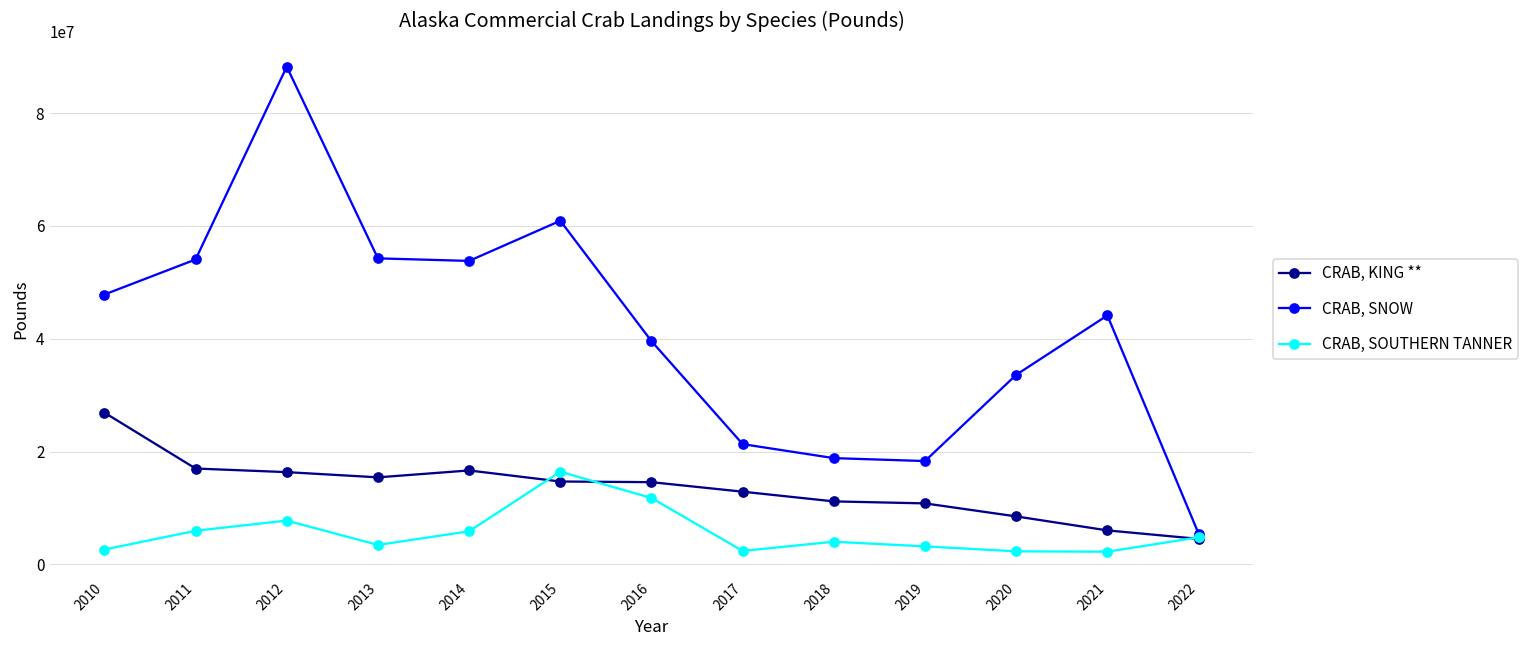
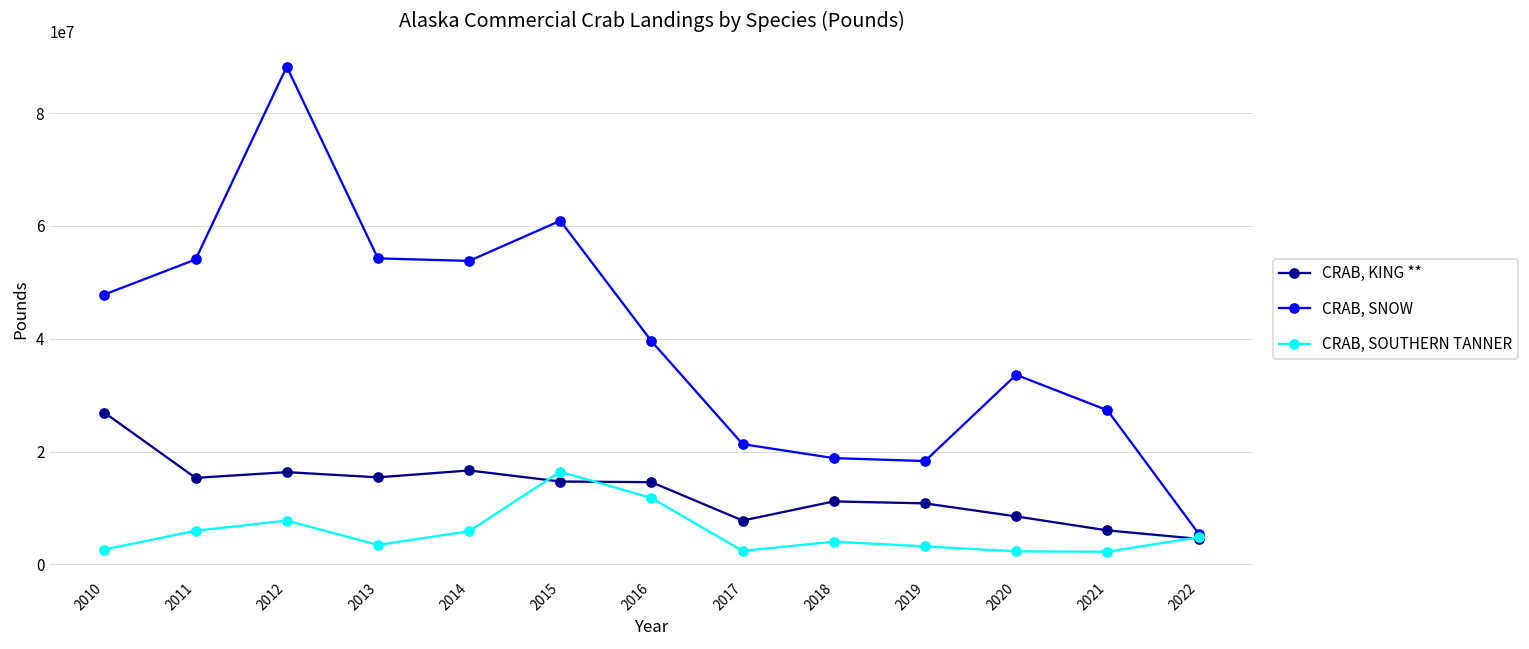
  {
    "CRAB, KING **": {
      "2010": 27000000,
-     "2011": 17000000,
+     "2011": 15000000,
      "2012": 16000000,
      "2013": 15000000,
      "2014": 17000000,
      "2015": 15000000,
      "2016": 15000000,
-     "2017": 13000000,
+     "2017": 8000000,
      "2018": 11000000,
      "2019": 11000000,
      "2020": 9000000,
      "2021": 6000000
    },
    "CRAB, SNOW": {
      "2010": 48000000,
      "2011": 54000000,
      "2012": 88000000,
      "2013": 54000000,
      "2014": 54000000,
      "2015": 61000000,
      "2016": 40000000,
      "2017": 21000000,
      "2018": 19000000,
      "2019": 18000000,
      "2020": 34000000,
-     "2021": 44000000,
+     "2021": 27000000,
      "2022": 5000000
    },
    "CRAB, SOUTHERN TANNER": {
      "2010": 3000000,
      "2011": 6000000,
      "2012": 8000000,
      "2013": 3000000,
      "2014": 6000000,
      "2015": 16000000,
      "2016": 12000000,
      "2017": 2000000,
      "2018": 4000000,
      "2019": 3000000,
      "2020": 2000000,
      "2021": 2000000
    }
  }
